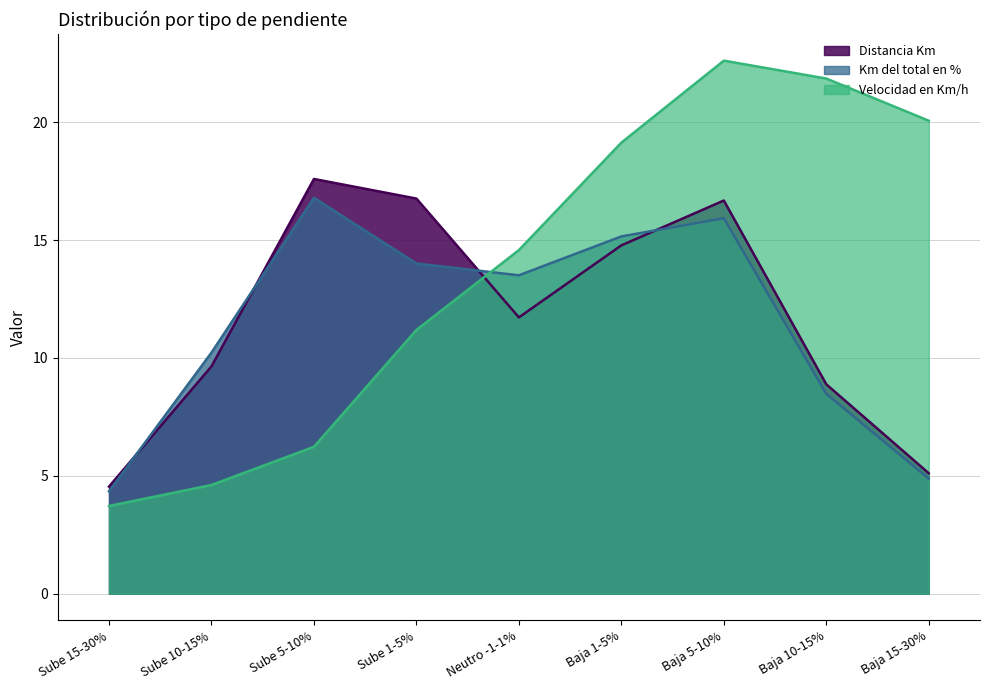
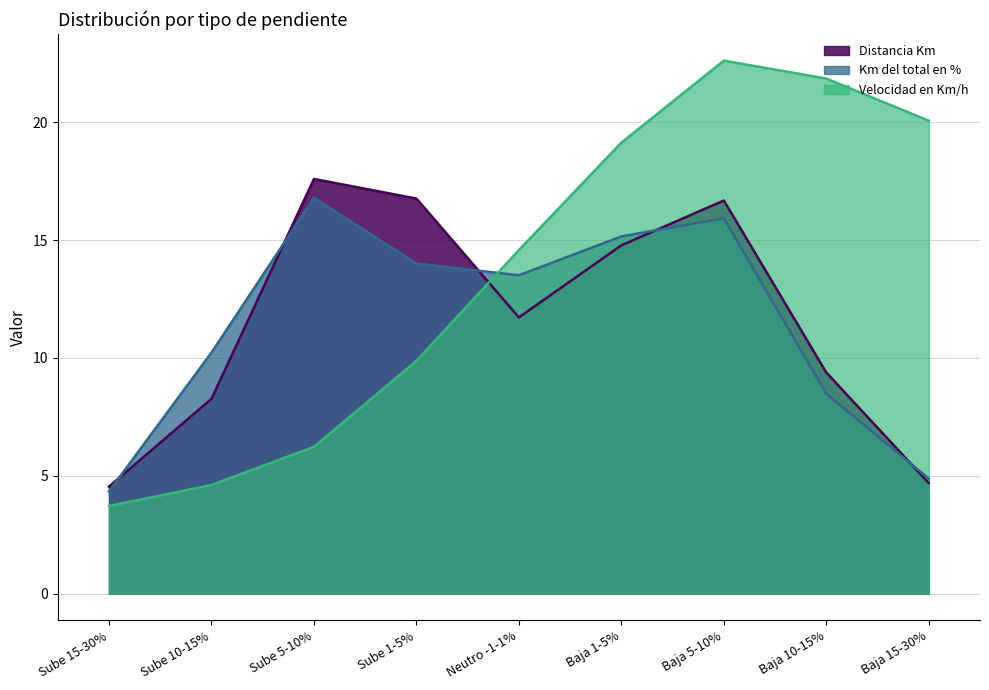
  {
    "Distancia Km": {
      "Sube 15-30%": 4.5,
-     "Sube 10-15%": 9.6,
+     "Sube 10-15%": 8.3,
      "Sube 5-10%": 17.6,
      "Sube 1-5%": 16.8,
      "Neutro -1-1%": 11.7,
      "Baja 1-5%": 14.8,
      "Baja 5-10%": 16.7,
-     "Baja 10-15%": 8.9,
-     "Baja 15-30%": 5.1
+     "Baja 10-15%": 9.4,
+     "Baja 15-30%": 4.7
    },
    "Km del total en %": {
      "Sube 15-30%": 4.3,
      "Sube 10-15%": 10.2,
      "Sube 5-10%": 16.8,
      "Sube 1-5%": 14.0,
      "Neutro -1-1%": 13.5,
      "Baja 1-5%": 15.2,
      "Baja 5-10%": 15.9,
      "Baja 10-15%": 8.5,
      "Baja 15-30%": 4.9
    },
    "Velocidad en Km/h": {
      "Sube 15-30%": 3.7,
      "Sube 10-15%": 4.6,
      "Sube 5-10%": 6.2,
-     "Sube 1-5%": 11.2,
+     "Sube 1-5%": 9.9,
      "Neutro -1-1%": 14.6,
      "Baja 1-5%": 19.1,
      "Baja 5-10%": 22.6,
      "Baja 10-15%": 21.9,
      "Baja 15-30%": 20.1
    }
  }
